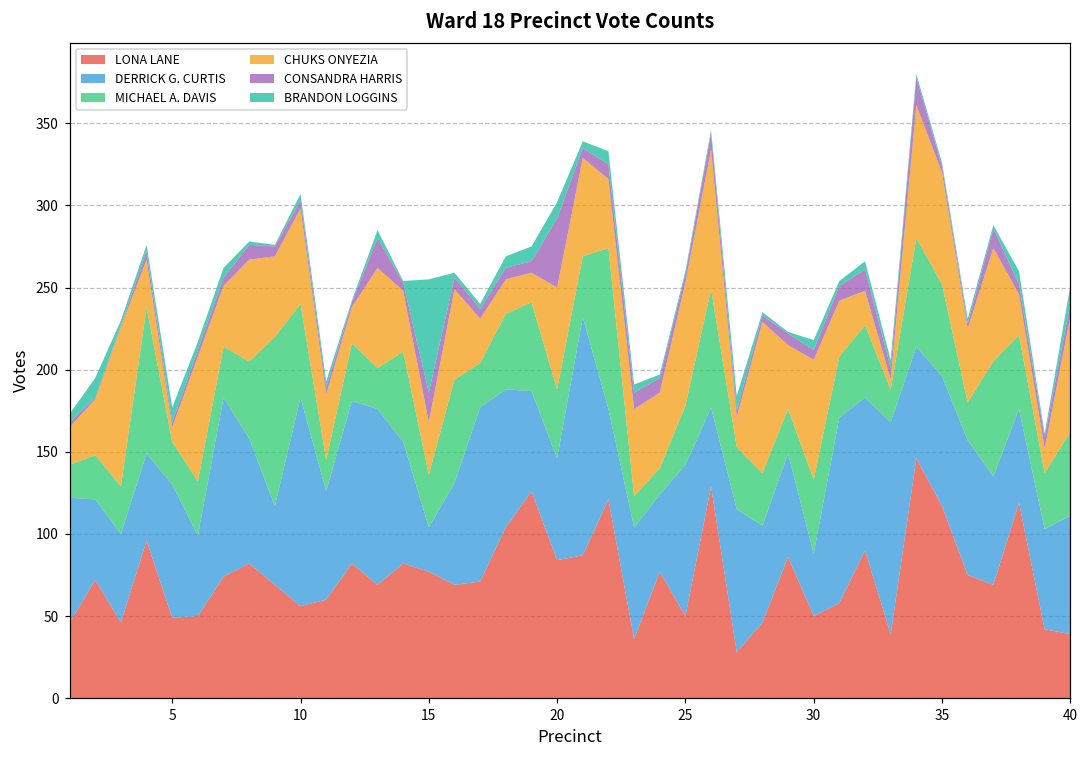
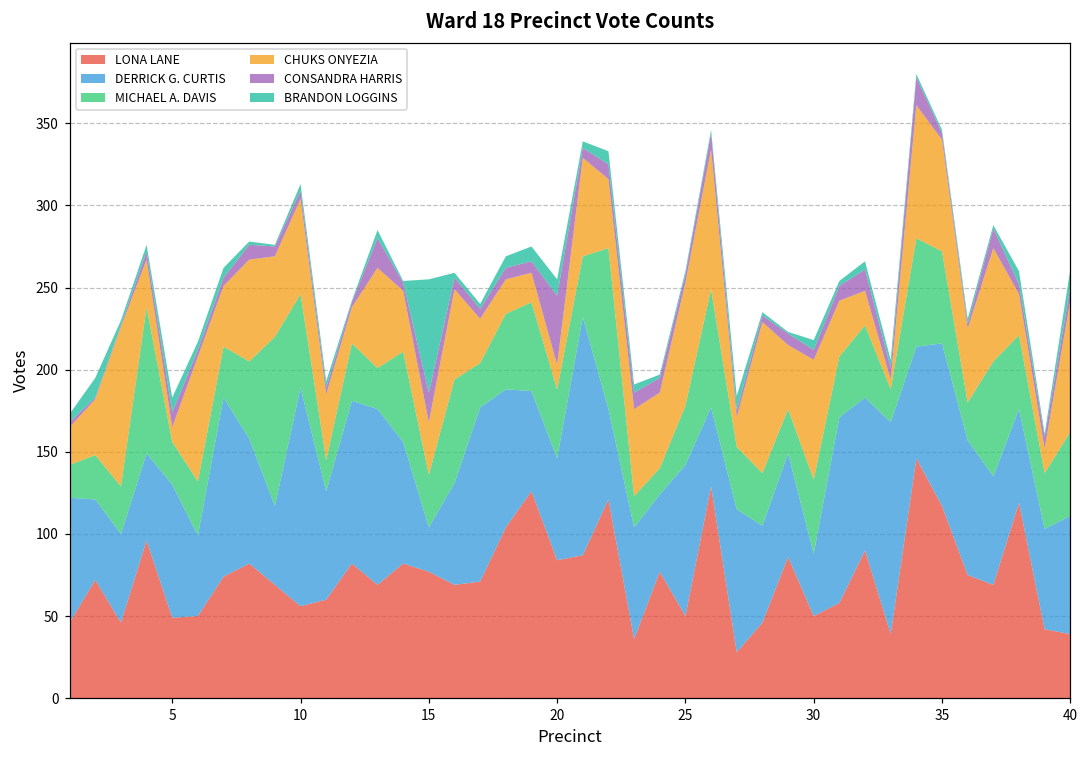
  {
    "LONA LANE": {
      "5": 49,
      "10": 56,
      "15": 77,
      "20": 84,
      "25": 50,
      "30": 50,
      "35": 117,
      "40": 39
    },
    "DERRICK G. CURTIS": {
      "5": 81,
-     "10": 127,
+     "10": 133,
      "15": 27,
      "20": 62,
      "25": 92,
      "30": 38,
-     "35": 79,
+     "35": 99,
      "40": 72
    },
    "CHUKS ONYEZIA": {
      "5": 9,
      "10": 58,
      "15": 32,
-     "20": 62,
+     "20": 15,
      "25": 75,
      "30": 73,
      "35": 68,
-     "40": 70
+     "40": 80
    },
    "CONSANDRA HARRIS": {
-     "5": 3,
+     "5": 9,
      "10": 5,
      "15": 18,
      "20": 42,
      "25": 5,
      "30": 6,
      "35": 4,
      "40": 8
    }
  }
